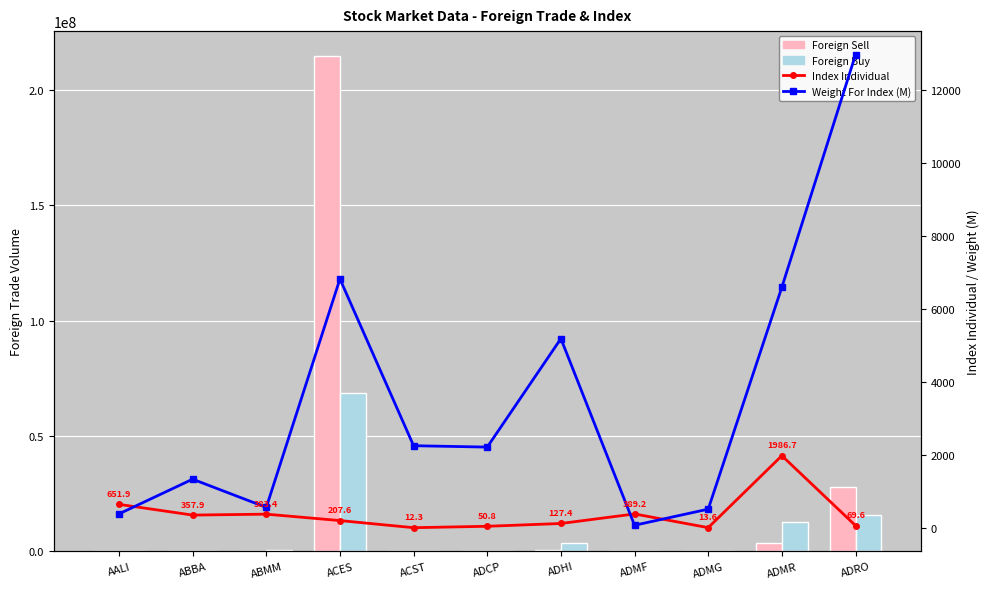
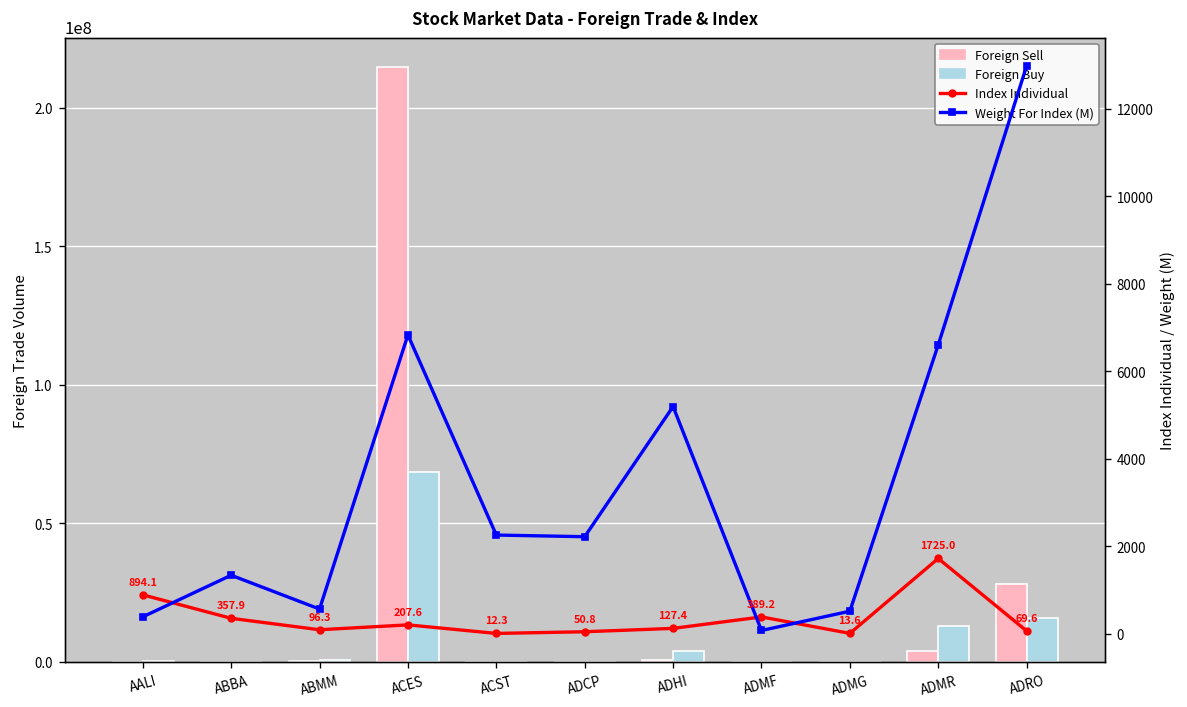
  {
    "Index Individual": {
-     "AALI": 651.9,
+     "AALI": 894.1,
      "ABBA": 357.9,
-     "ABMM": 383.4,
+     "ABMM": 96.3,
      "ACES": 207.6,
      "ACST": 12.3,
      "ADCP": 50.8,
      "ADHI": 127.4,
      "ADMF": 389.2,
      "ADMG": 13.6,
-     "ADMR": 1986.7,
+     "ADMR": 1725.0,
      "ADRO": 69.6
    }
  }
